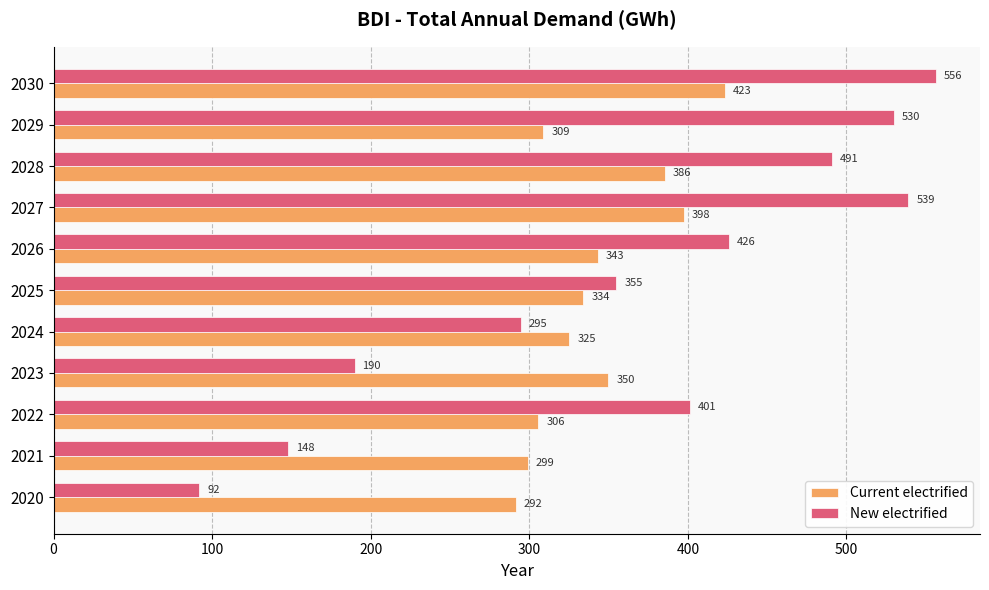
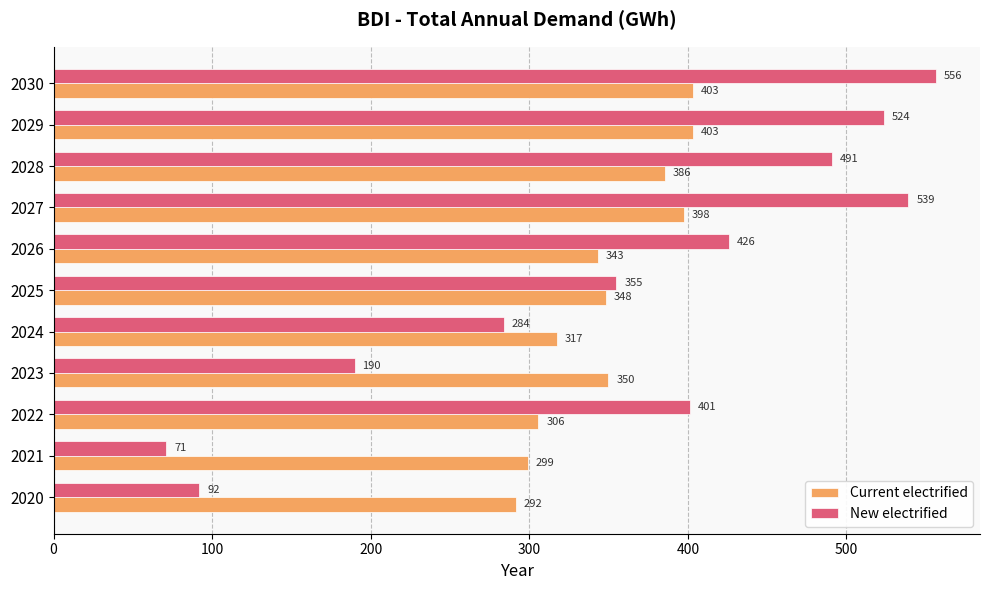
  {
    "Current electrified": {
-     "2030": 423,
-     "2029": 309,
+     "2030": 403,
+     "2029": 403,
      "2028": 386,
      "2027": 398,
      "2026": 343,
-     "2025": 334,
-     "2024": 325,
+     "2025": 348,
+     "2024": 317,
      "2023": 350,
      "2022": 306,
      "2021": 299,
      "2020": 292
    },
    "New electrified": {
      "2030": 556,
-     "2029": 530,
+     "2029": 524,
      "2028": 491,
      "2027": 539,
      "2026": 426,
      "2025": 355,
-     "2024": 295,
+     "2024": 284,
      "2023": 190,
      "2022": 401,
-     "2021": 148,
+     "2021": 71,
      "2020": 92
    }
  }
